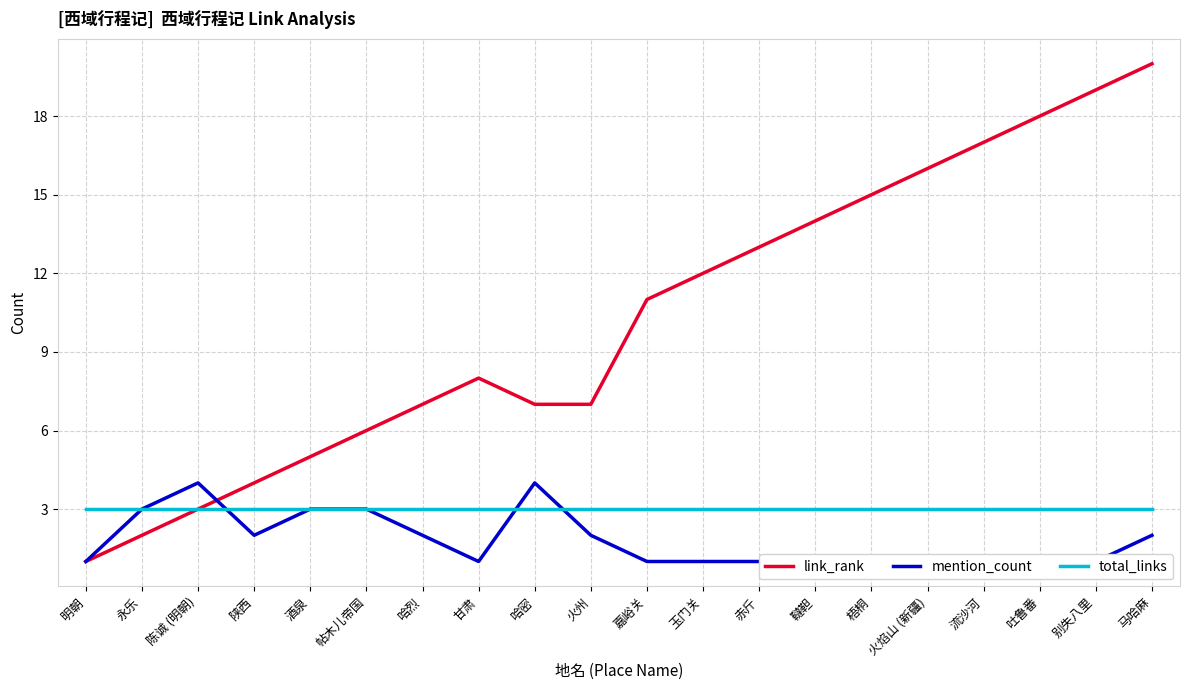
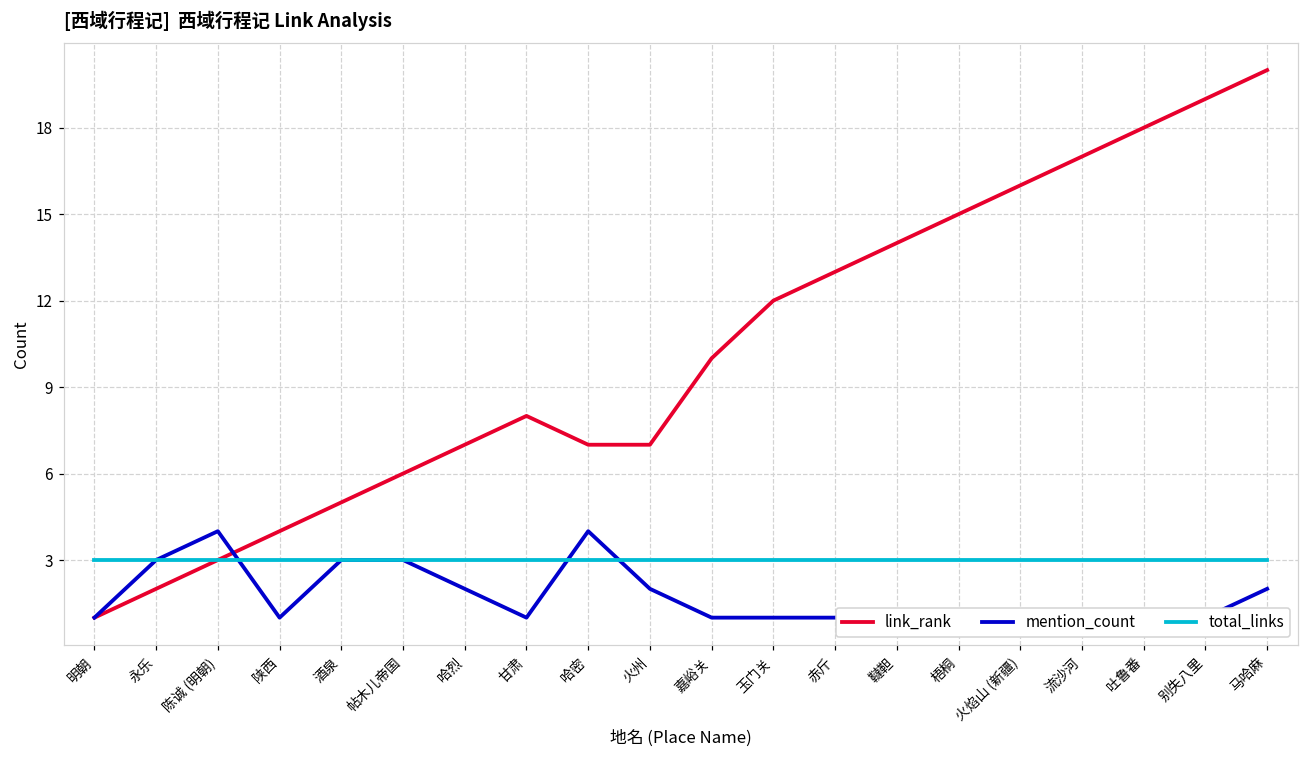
  {
    "link_rank": {
      "永乐": 2,
      "陕西": 4,
      "酒泉": 5,
      "帖木儿帝国": 6,
      "哈烈": 7,
      "甘肃": 8,
      "哈密": 7,
      "火州": 7,
-     "嘉峪关": 11,
+     "嘉峪关": 10,
      "玉门关": 12,
      "赤斤": 13,
      "韃靼": 14,
      "梧桐": 15,
      "火焰山 (新疆)": 16,
      "流沙河": 17,
      "吐鲁番": 18,
      "别失八里": 19,
      "马哈麻": 20
    },
    "mention_count": {
      "陈诚 (明朝)": 4,
-     "陕西": 2,
+     "陕西": 1,
      "哈烈": 2,
      "甘肃": 1,
      "哈密": 4,
      "火州": 2,
      "嘉峪关": 1,
      "玉门关": 1,
      "赤斤": 1,
      "马哈麻": 2
    },
    "total_links": {
      "明朝": 3,
      "陕西": 3,
      "哈烈": 3,
      "甘肃": 3,
      "哈密": 3,
      "火州": 3,
      "嘉峪关": 3,
      "玉门关": 3,
      "赤斤": 3,
      "韃靼": 3,
      "梧桐": 3,
      "火焰山 (新疆)": 3,
      "流沙河": 3,
      "吐鲁番": 3,
      "别失八里": 3,
      "马哈麻": 3
    }
  }
